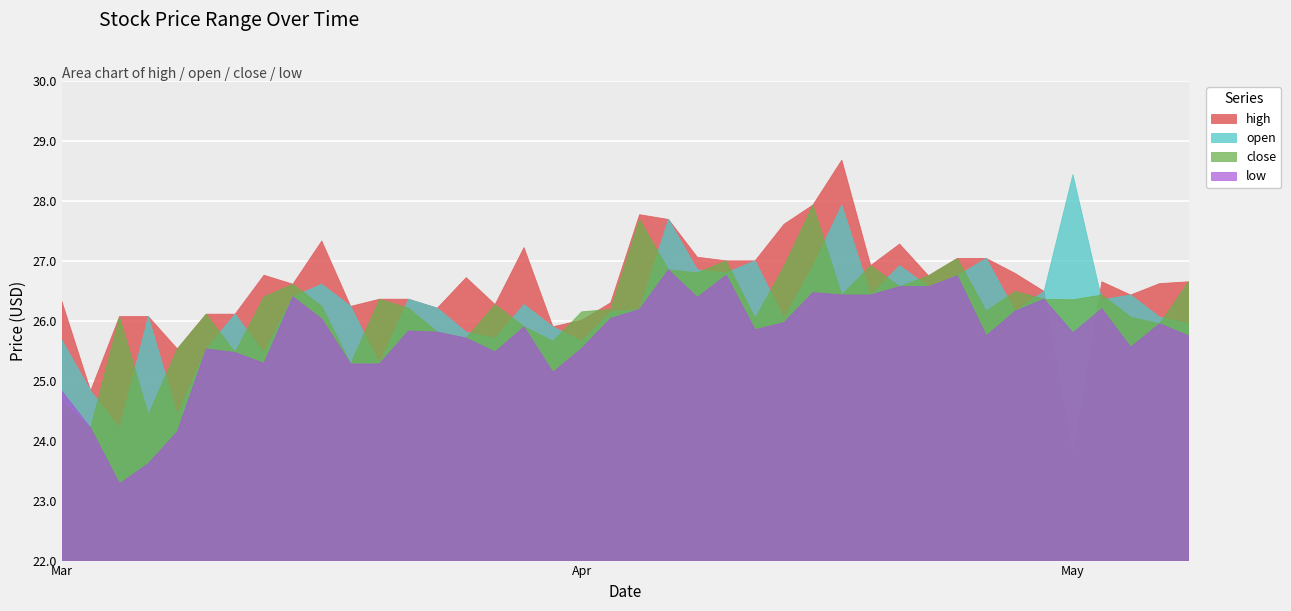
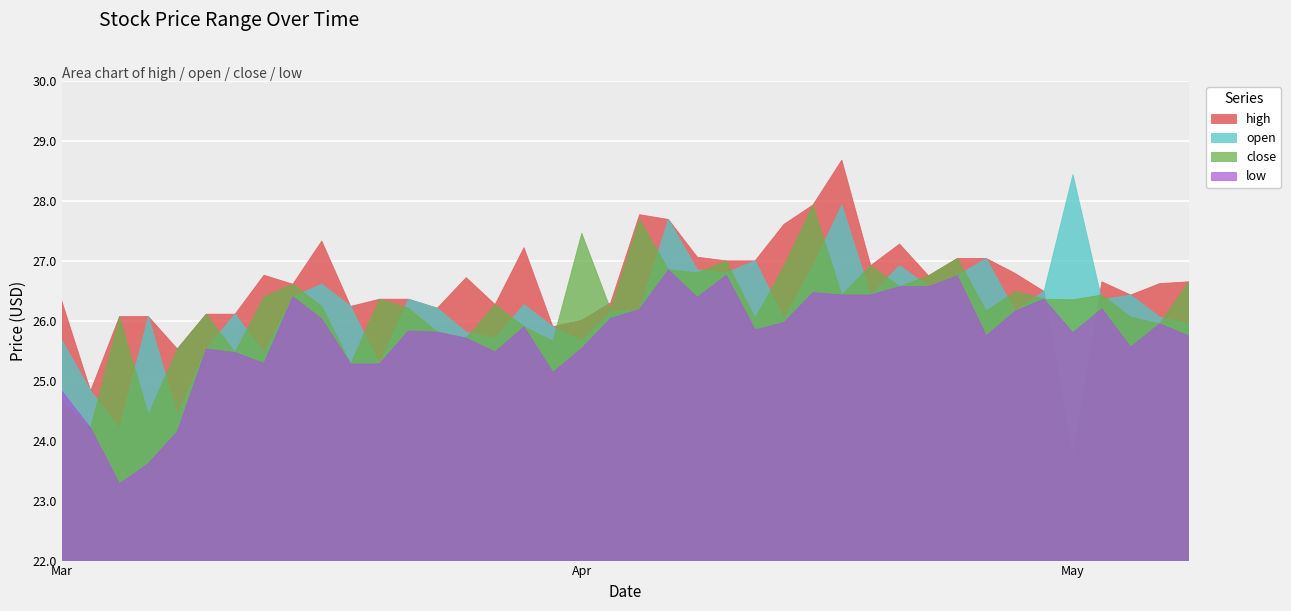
  {
    "high": {
      "Mar": 26.3,
      "Apr": 26.0,
      "May": 23.7
    },
    "open": {
      "Mar": 25.7,
      "Apr": 25.7,
      "May": 28.4
    },
    "close": {
      "Mar": 24.7,
-     "Apr": 26.2,
+     "Apr": 27.5,
      "May": 26.4
    },
    "low": {
      "Mar": 24.8,
      "Apr": 25.5,
      "May": 25.8
    }
  }
